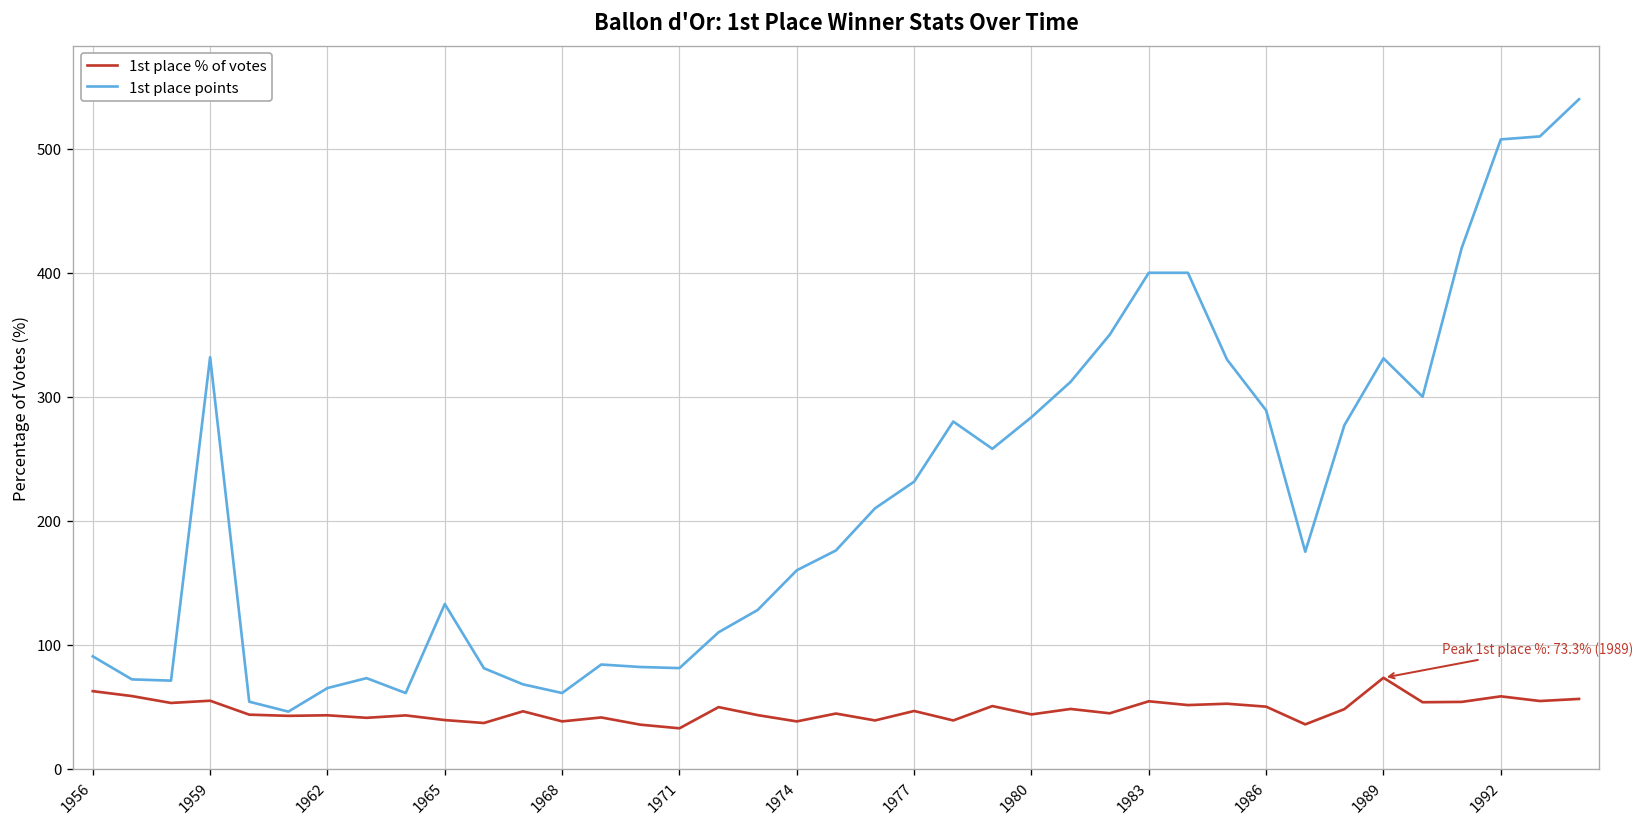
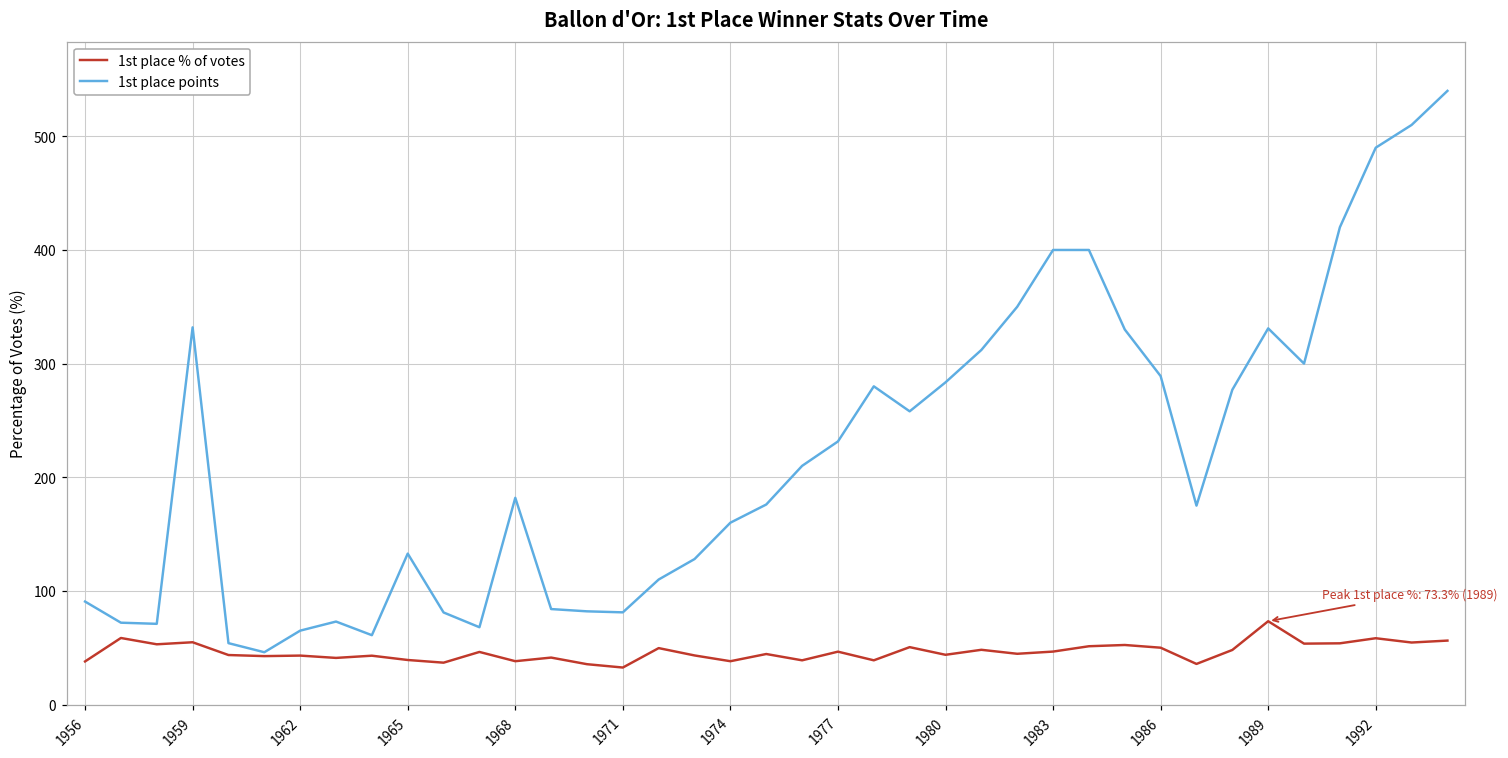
  {
    "1st place % of votes": {
-     "1956": 63,
+     "1956": 38,
      "1959": 55,
      "1962": 43,
      "1965": 39,
      "1968": 38,
      "1971": 33,
      "1974": 38,
      "1977": 47,
      "1980": 44,
-     "1983": 54,
+     "1983": 47,
      "1986": 50,
      "1992": 58
    },
    "1st place points": {
      "1956": 91,
      "1959": 332,
      "1962": 65,
      "1965": 133,
-     "1968": 61,
+     "1968": 182,
      "1971": 81,
      "1974": 160,
      "1977": 232,
      "1980": 284,
      "1983": 400,
      "1986": 289,
      "1989": 331,
-     "1992": 508
+     "1992": 490
    }
  }
